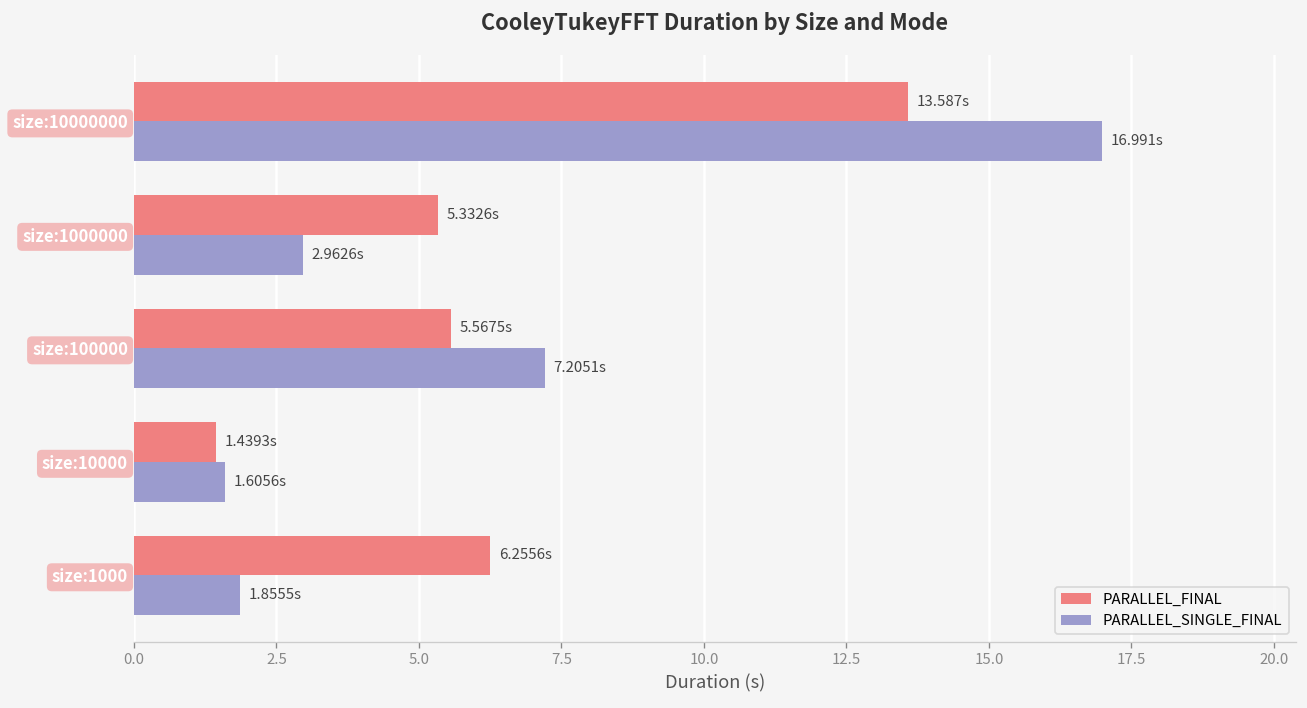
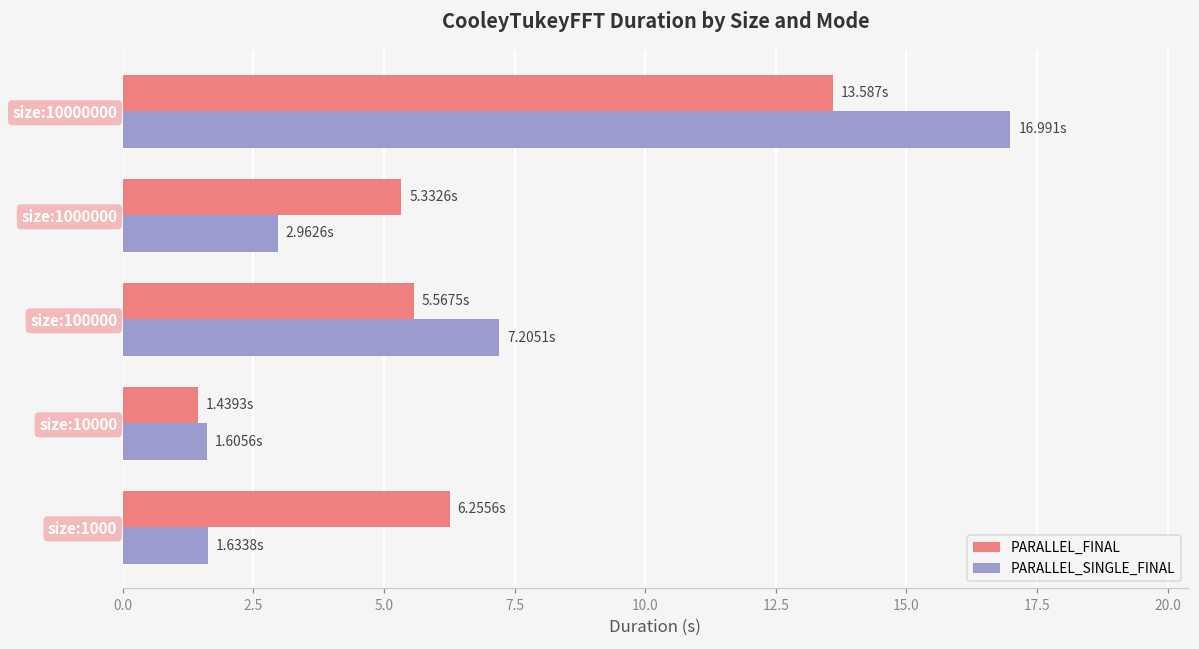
  {
    "PARALLEL_FINAL": {
      "size:10000000": "13.587s",
      "size:1000000": "5.3326s",
      "size:100000": "5.5675s",
      "size:10000": "1.4393s",
      "size:1000": "6.2556s"
    },
    "PARALLEL_SINGLE_FINAL": {
      "size:10000000": "16.991s",
      "size:1000000": "2.9626s",
      "size:100000": "7.2051s",
      "size:10000": "1.6056s",
-     "size:1000": "1.8555s"
+     "size:1000": "1.6338s"
    }
  }
